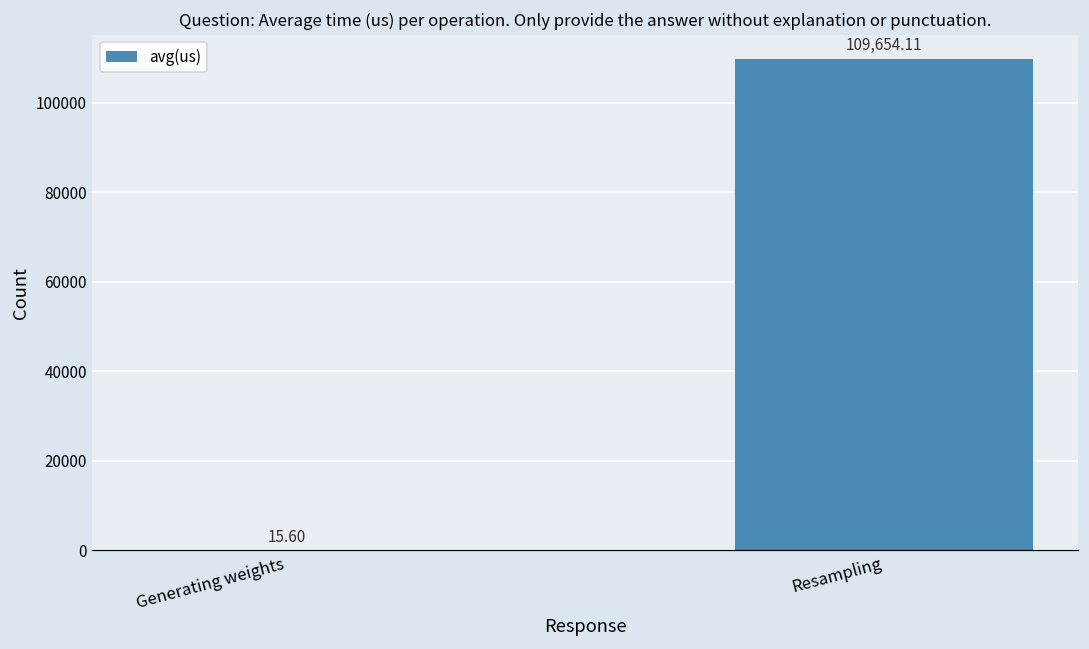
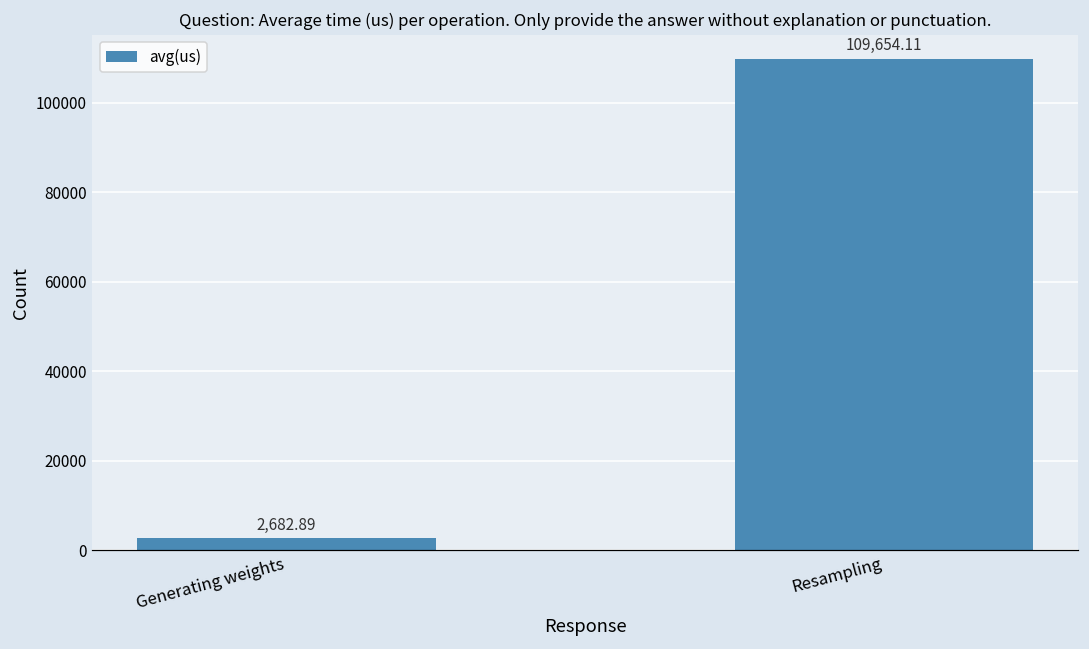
  {
-   "Generating weights": "15.60",
+   "Generating weights": "2,682.89",
    "Resampling": "109,654.11"
  }
